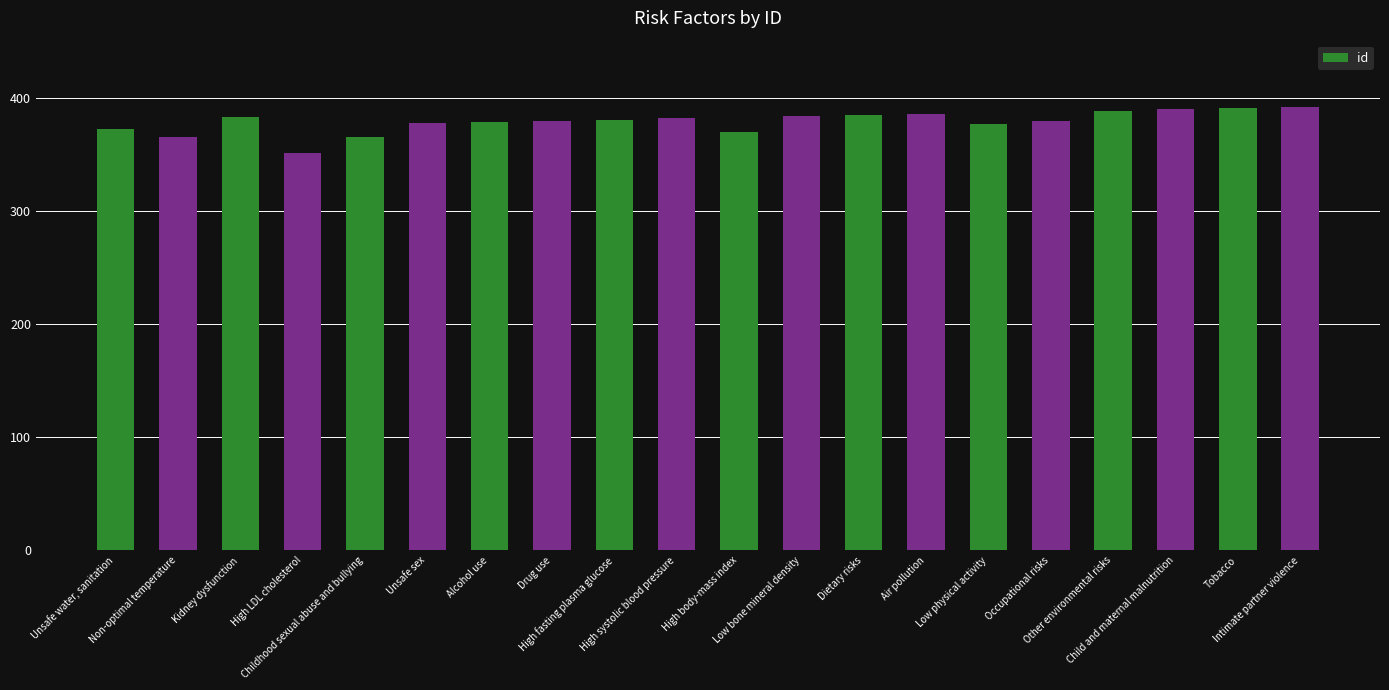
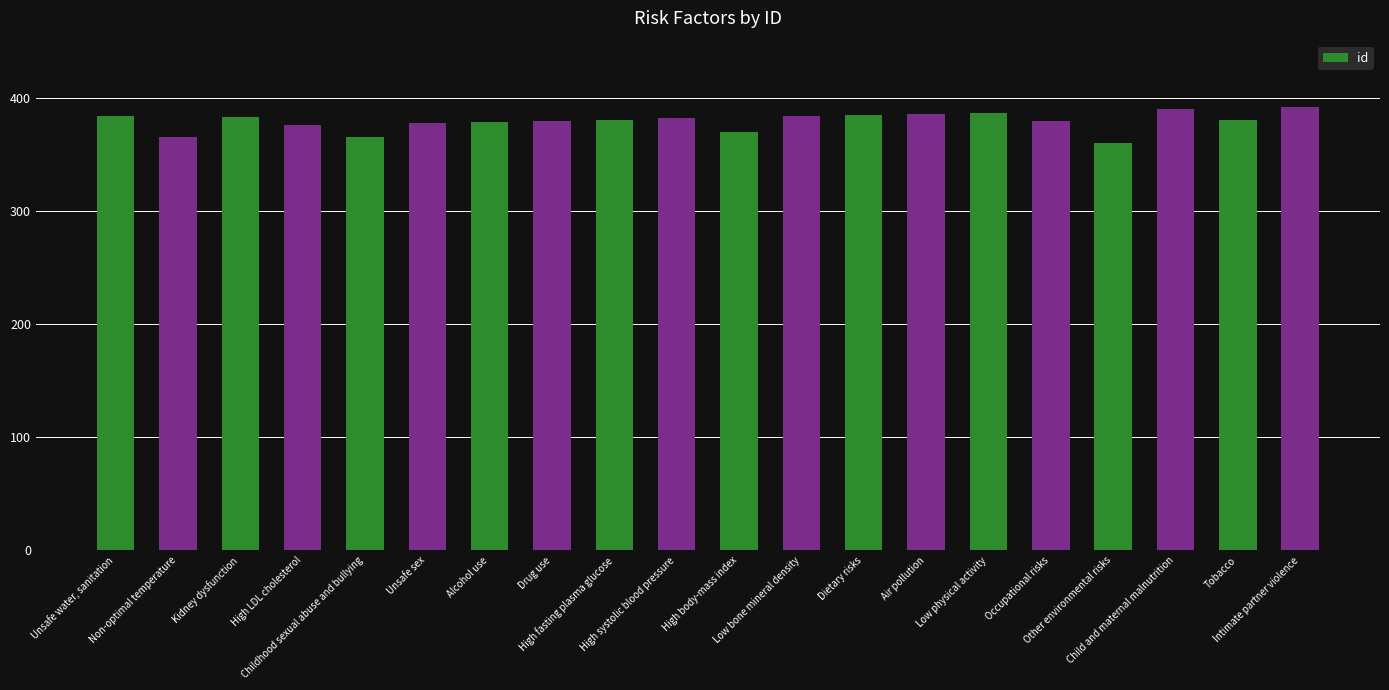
  {
-   "Unsafe water, sanitation": 373,
+   "Unsafe water, sanitation": 384,
    "Non-optimal temperature": 366,
    "Kidney dysfunction": 383,
-   "High LDL cholesterol": 351,
+   "High LDL cholesterol": 376,
    "Childhood sexual abuse and bullying": 366,
    "Unsafe sex": 378,
    "Alcohol use": 379,
    "Drug use": 380,
    "High fasting plasma glucose": 381,
    "High systolic blood pressure": 382,
    "High body-mass index": 370,
    "Low bone mineral density": 384,
    "Dietary risks": 385,
    "Air pollution": 386,
-   "Low physical activity": 377,
+   "Low physical activity": 387,
    "Occupational risks": 380,
-   "Other environmental risks": 389,
+   "Other environmental risks": 360,
    "Child and maternal malnutrition": 390,
-   "Tobacco": 391,
+   "Tobacco": 381,
    "Intimate partner violence": 392
  }
